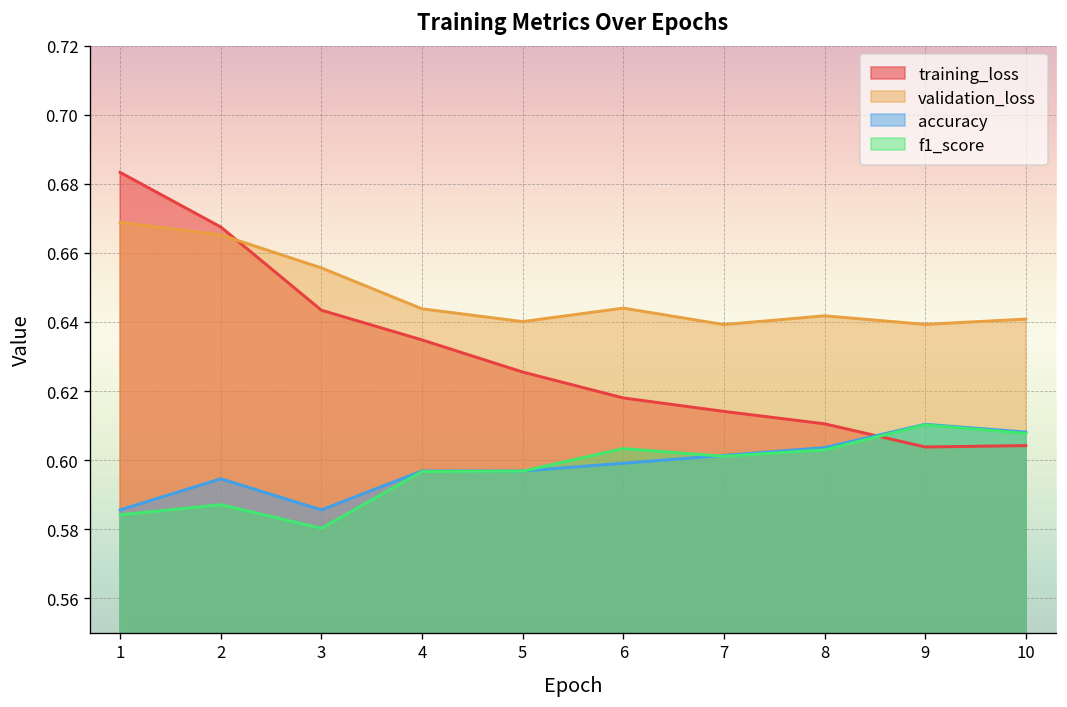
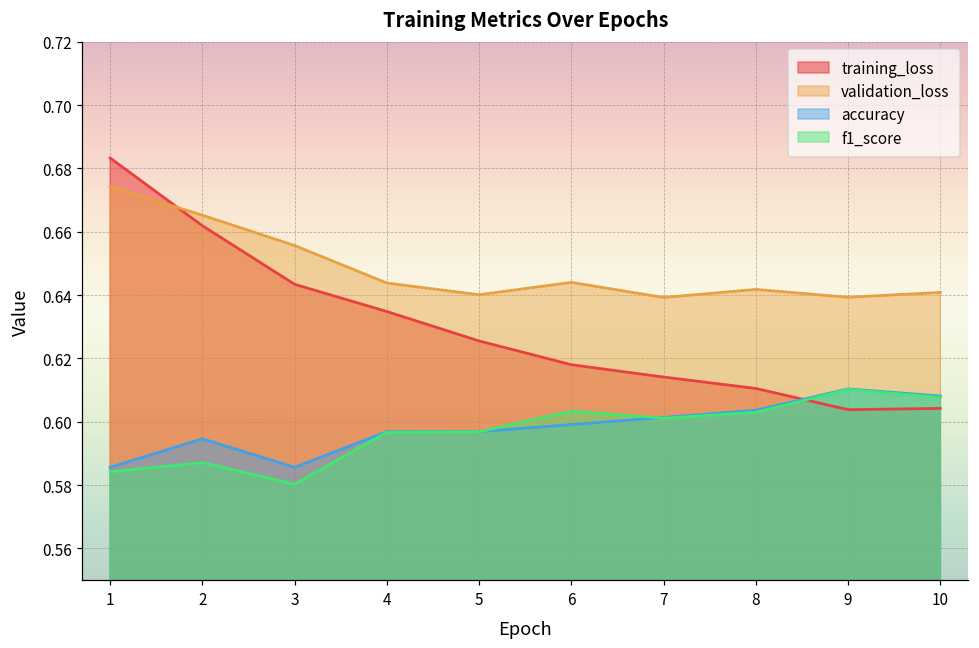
  {
    "training_loss": {
      "1": 0.683,
-     "2": 0.668,
+     "2": 0.662,
      "3": 0.643,
      "4": 0.635,
      "5": 0.626,
      "6": 0.618,
      "7": 0.614,
      "8": 0.611,
      "9": 0.604,
      "10": 0.604
    },
    "validation_loss": {
-     "1": 0.669,
+     "1": 0.674,
      "2": 0.665,
      "3": 0.656,
      "4": 0.644,
      "5": 0.640,
      "6": 0.644,
      "7": 0.639,
      "8": 0.642,
      "9": 0.639,
      "10": 0.641
    },
    "accuracy": {
      "1": 0.586,
      "2": 0.595,
      "3": 0.586,
      "6": 0.599
    },
    "f1_score": {
      "1": 0.584,
      "2": 0.587,
      "3": 0.580,
      "6": 0.603
    }
  }
